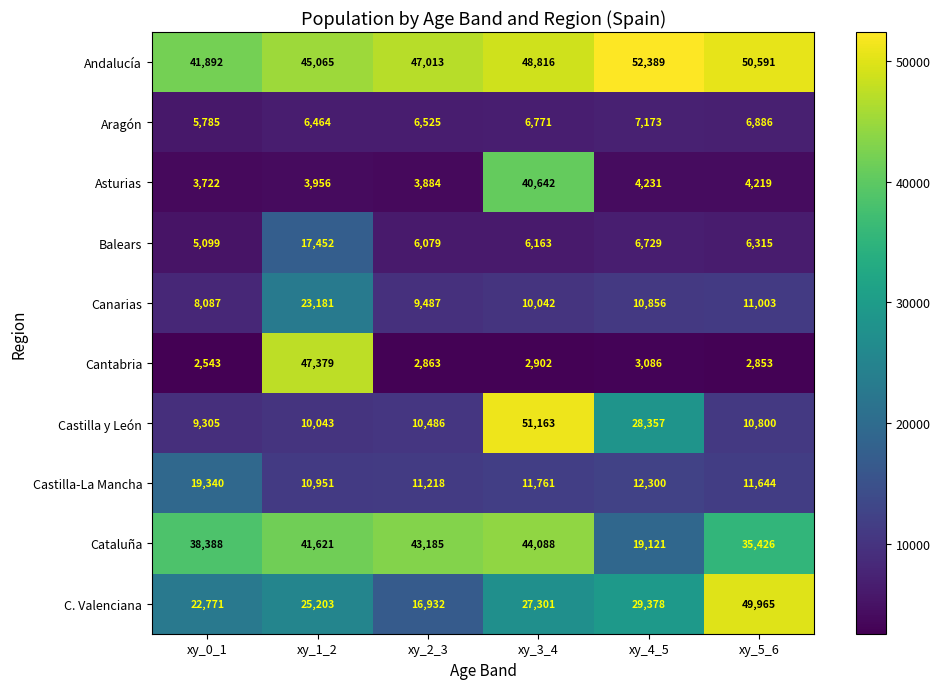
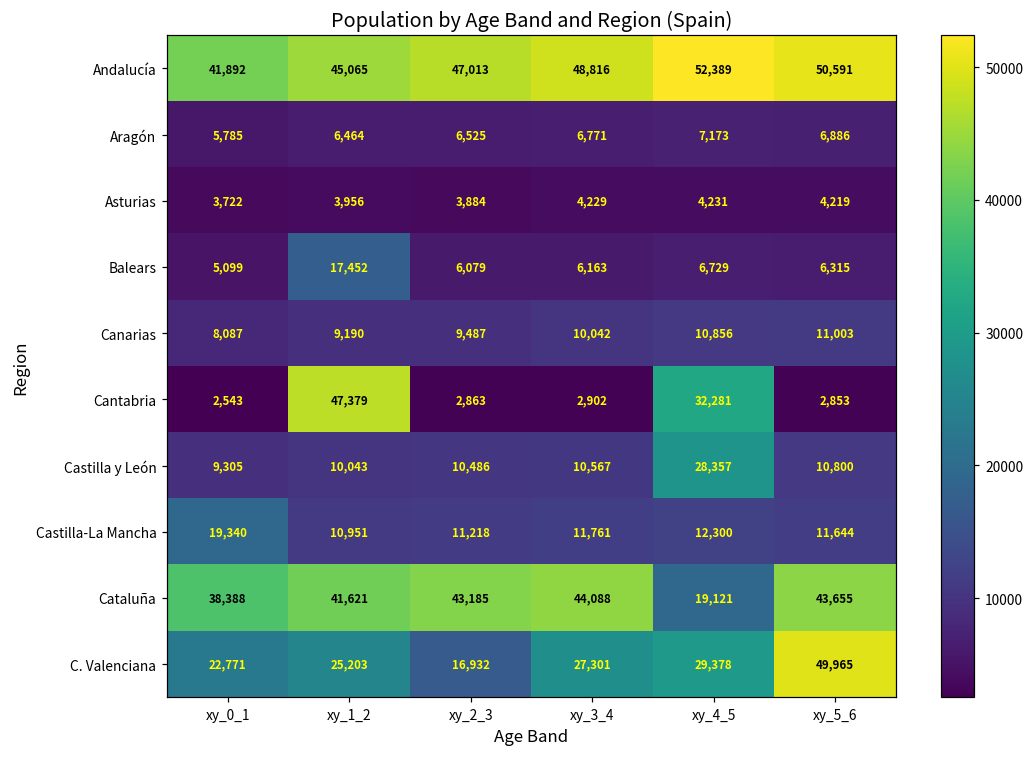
  {
    "Andalucía": {
      "xy_0_1": "41,892",
      "xy_1_2": "45,065",
      "xy_2_3": "47,013",
      "xy_3_4": "48,816",
      "xy_4_5": "52,389",
      "xy_5_6": "50,591"
    },
    "Aragón": {
      "xy_0_1": "5,785",
      "xy_1_2": "6,464",
      "xy_2_3": "6,525",
      "xy_3_4": "6,771",
      "xy_4_5": "7,173",
      "xy_5_6": "6,886"
    },
    "Asturias": {
      "xy_0_1": "3,722",
      "xy_1_2": "3,956",
      "xy_2_3": "3,884",
-     "xy_3_4": "40,642",
+     "xy_3_4": "4,229",
      "xy_4_5": "4,231",
      "xy_5_6": "4,219"
    },
    "Balears": {
      "xy_0_1": "5,099",
      "xy_1_2": "17,452",
      "xy_2_3": "6,079",
      "xy_3_4": "6,163",
      "xy_4_5": "6,729",
      "xy_5_6": "6,315"
    },
    "Canarias": {
      "xy_0_1": "8,087",
-     "xy_1_2": "23,181",
+     "xy_1_2": "9,190",
      "xy_2_3": "9,487",
      "xy_3_4": "10,042",
      "xy_4_5": "10,856",
      "xy_5_6": "11,003"
    },
    "Cantabria": {
      "xy_0_1": "2,543",
      "xy_1_2": "47,379",
      "xy_2_3": "2,863",
      "xy_3_4": "2,902",
-     "xy_4_5": "3,086",
+     "xy_4_5": "32,281",
      "xy_5_6": "2,853"
    },
    "Castilla y León": {
      "xy_0_1": "9,305",
      "xy_1_2": "10,043",
      "xy_2_3": "10,486",
-     "xy_3_4": "51,163",
+     "xy_3_4": "10,567",
      "xy_4_5": "28,357",
      "xy_5_6": "10,800"
    },
    "Castilla-La Mancha": {
      "xy_0_1": "19,340",
      "xy_1_2": "10,951",
      "xy_2_3": "11,218",
      "xy_3_4": "11,761",
      "xy_4_5": "12,300",
      "xy_5_6": "11,644"
    },
    "Cataluña": {
      "xy_0_1": "38,388",
      "xy_1_2": "41,621",
      "xy_2_3": "43,185",
      "xy_3_4": "44,088",
      "xy_4_5": "19,121",
-     "xy_5_6": "35,426"
+     "xy_5_6": "43,655"
    },
    "C. Valenciana": {
      "xy_0_1": "22,771",
      "xy_1_2": "25,203",
      "xy_2_3": "16,932",
      "xy_3_4": "27,301",
      "xy_4_5": "29,378",
      "xy_5_6": "49,965"
    }
  }
